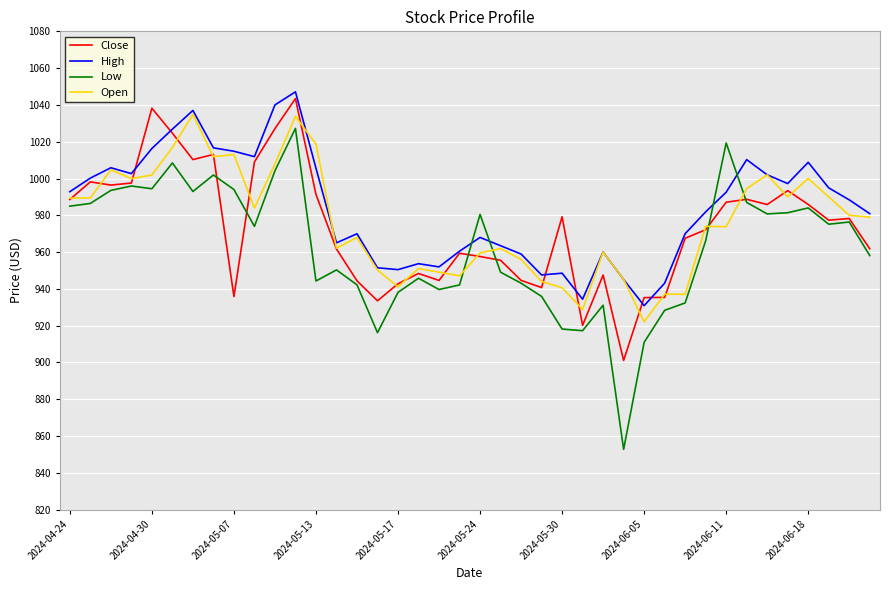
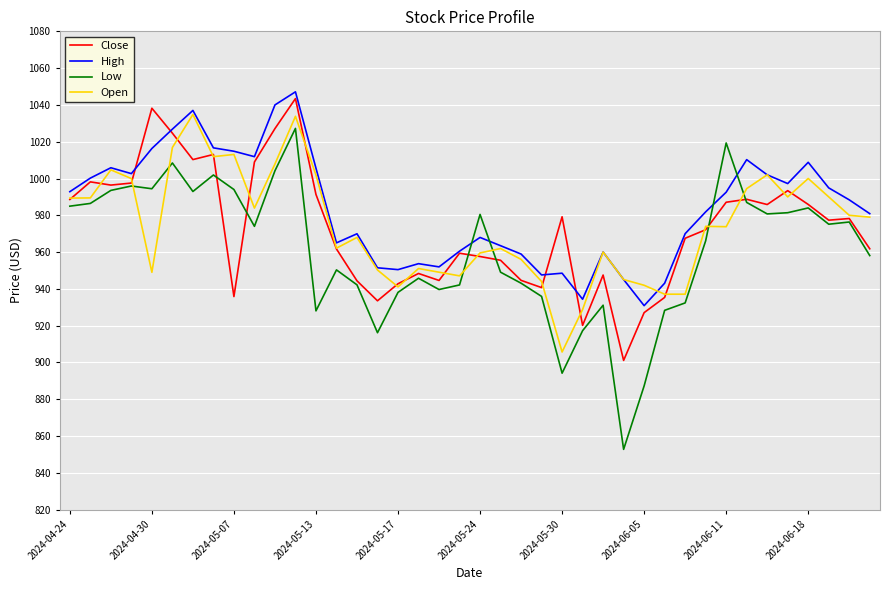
  {
    "Close": {
      "2024-04-30": 1038,
      "2024-05-07": 936,
      "2024-05-13": 991,
      "2024-05-17": 943,
      "2024-05-24": 958,
      "2024-05-30": 979,
-     "2024-06-05": 935,
+     "2024-06-05": 927,
      "2024-06-11": 987,
      "2024-06-18": 986
    },
    "High": {
      "2024-04-24": 993,
      "2024-04-30": 1016,
      "2024-05-07": 1015,
      "2024-05-13": 1006,
      "2024-05-17": 950,
      "2024-05-24": 968,
      "2024-05-30": 949,
      "2024-06-05": 931,
      "2024-06-11": 993,
      "2024-06-18": 1009
    },
    "Low": {
      "2024-04-24": 985,
      "2024-04-30": 994,
      "2024-05-07": 994,
-     "2024-05-13": 944,
+     "2024-05-13": 928,
      "2024-05-17": 938,
      "2024-05-24": 980,
-     "2024-05-30": 918,
-     "2024-06-05": 911,
+     "2024-05-30": 894,
+     "2024-06-05": 887,
      "2024-06-11": 1019,
      "2024-06-18": 984
    },
    "Open": {
-     "2024-04-30": 1002,
+     "2024-04-30": 949,
      "2024-05-07": 1013,
-     "2024-05-13": 1019,
+     "2024-05-13": 1002,
      "2024-05-17": 941,
      "2024-05-24": 960,
-     "2024-05-30": 941,
-     "2024-06-05": 922,
+     "2024-05-30": 906,
+     "2024-06-05": 942,
      "2024-06-11": 974,
      "2024-06-18": 1000
    }
  }
